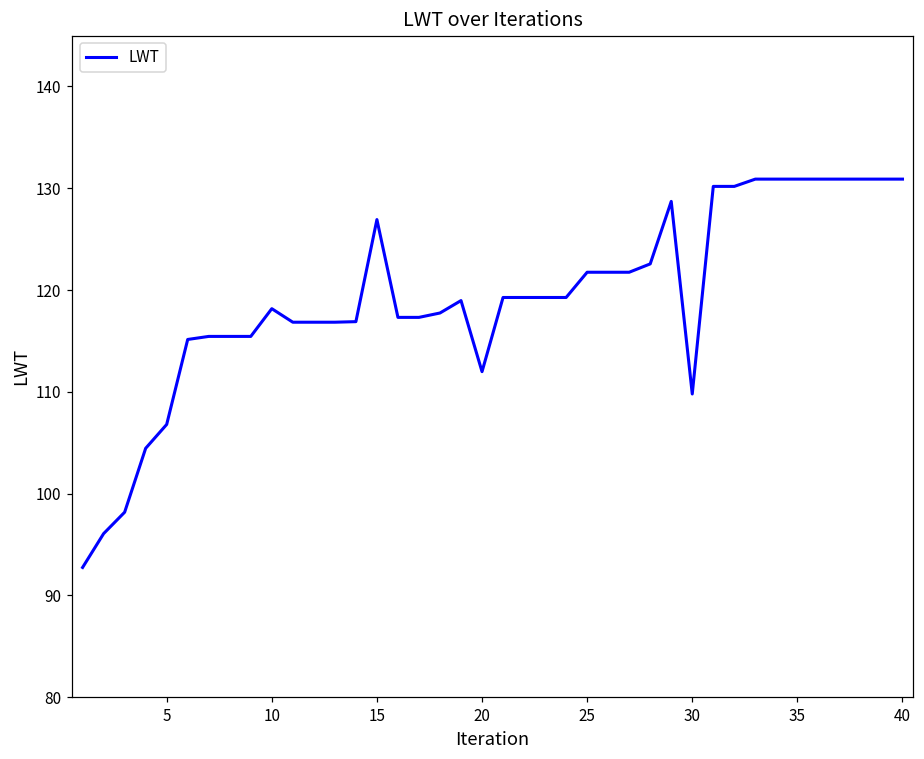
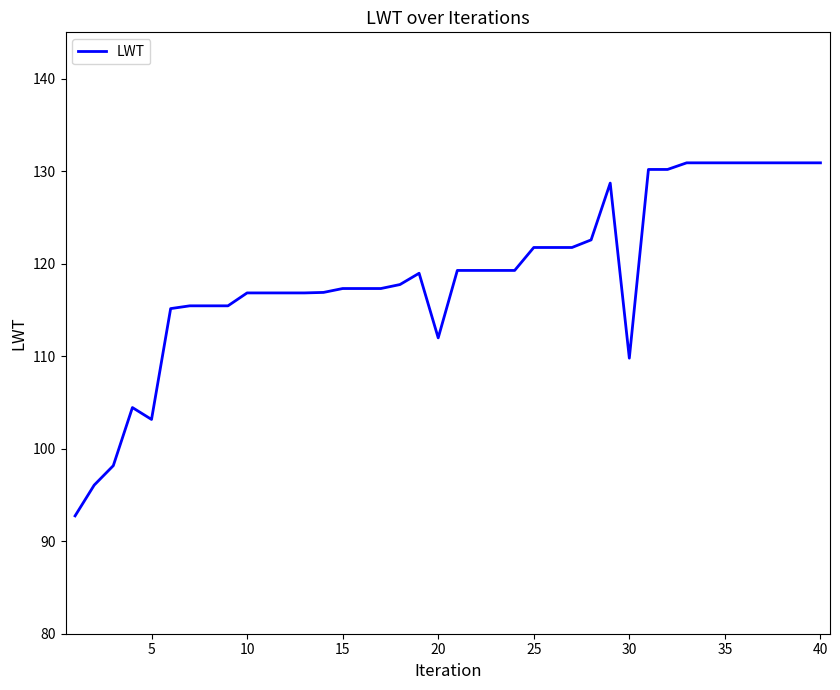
  {
-   "5": 107,
-   "10": 118,
-   "15": 127,
+   "5": 103,
+   "10": 117,
+   "15": 117,
    "20": 112,
    "25": 122,
    "30": 110,
    "35": 131,
    "40": 131
  }
